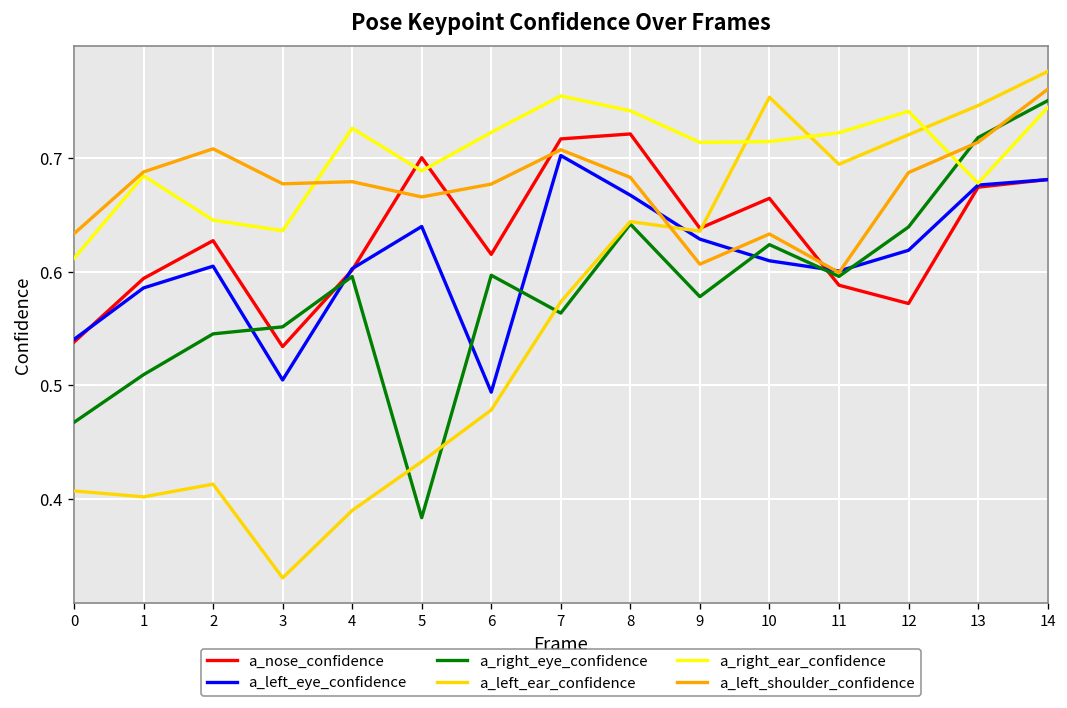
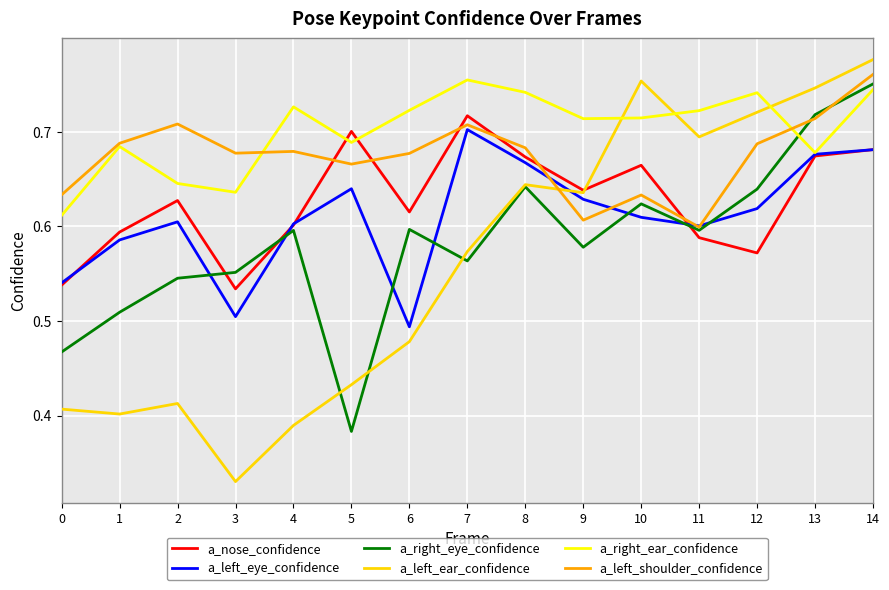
  {
    "a_nose_confidence": {
      "1": 0.59,
      "2": 0.63,
      "3": 0.53,
      "5": 0.70,
      "6": 0.62,
      "7": 0.72,
-     "8": 0.72,
+     "8": 0.67,
      "10": 0.66,
      "11": 0.59,
      "12": 0.57
    },
    "a_left_eye_confidence": {
      "1": 0.59,
      "2": 0.60,
      "3": 0.50,
      "5": 0.64,
      "6": 0.49,
      "7": 0.70,
      "8": 0.67,
      "9": 0.63,
      "10": 0.61,
      "12": 0.62
    },
    "a_right_eye_confidence": {
      "0": 0.47,
      "1": 0.51,
      "2": 0.55,
      "3": 0.55,
      "4": 0.60,
      "5": 0.38,
      "6": 0.60,
      "7": 0.56,
      "9": 0.58,
      "10": 0.62,
      "11": 0.60,
      "12": 0.64,
      "13": 0.72,
      "14": 0.75
    }
  }
